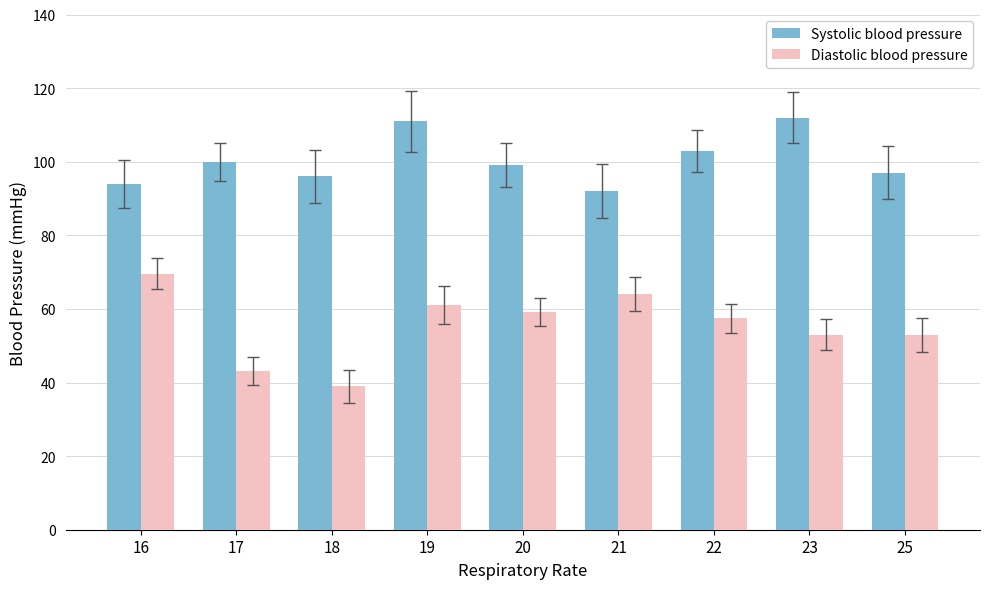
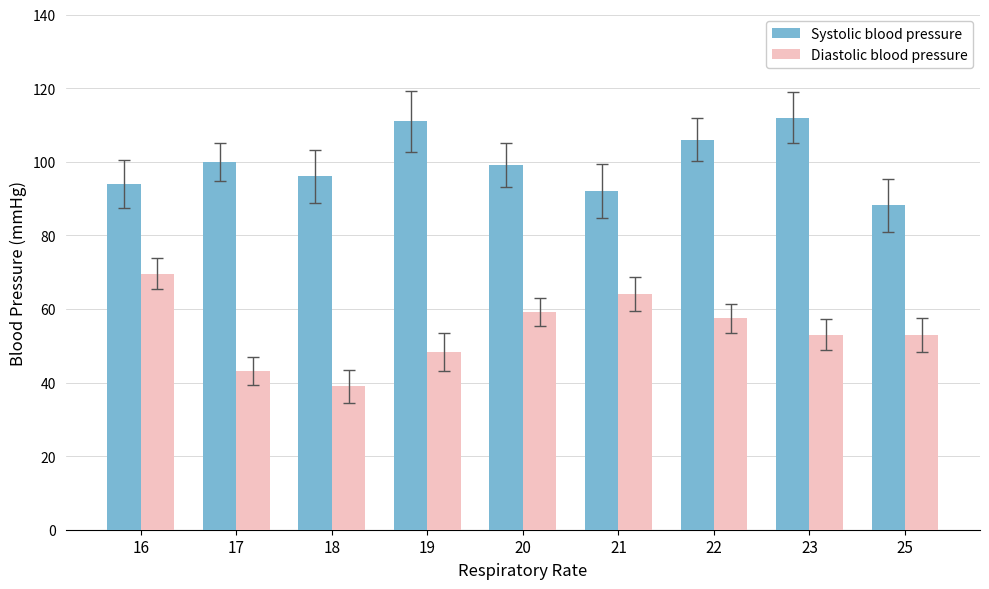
  {
    "Systolic blood pressure": {
      "16": 94,
      "17": 100,
      "18": 96,
      "19": 111,
      "20": 99,
      "21": 92,
-     "22": 103,
+     "22": 106,
      "23": 112,
-     "25": 97
+     "25": 88
    },
    "Diastolic blood pressure": {
      "16": 70,
      "17": 43,
      "18": 39,
-     "19": 61,
+     "19": 48,
      "20": 59,
      "21": 64,
      "22": 57,
      "23": 53,
      "25": 53
    }
  }
